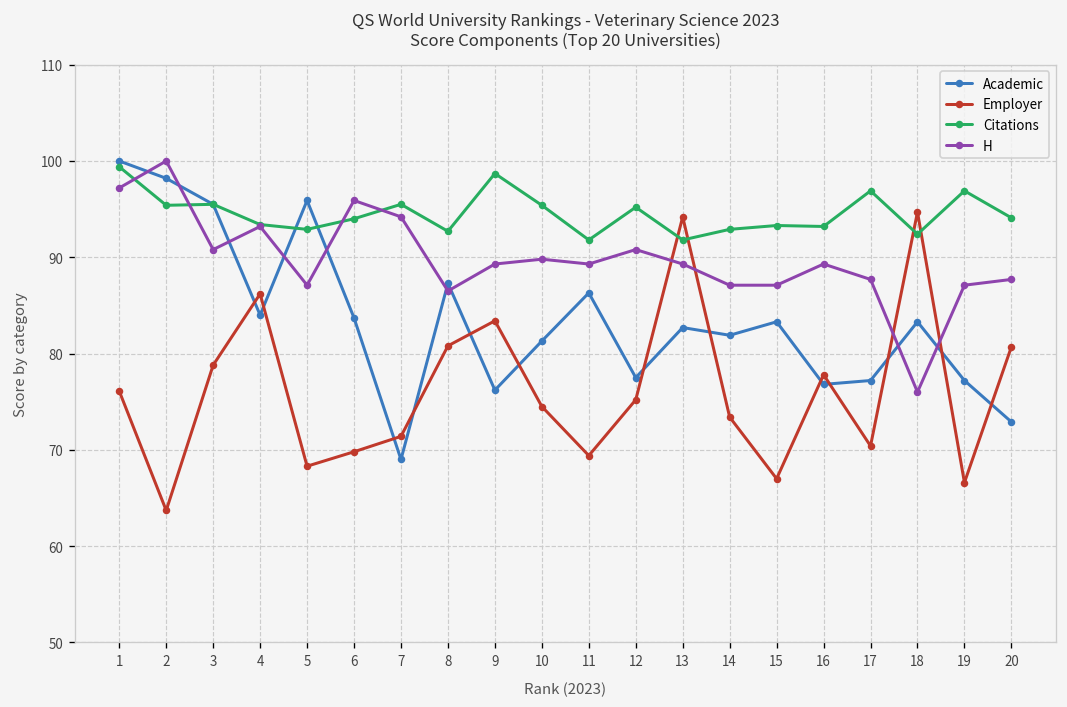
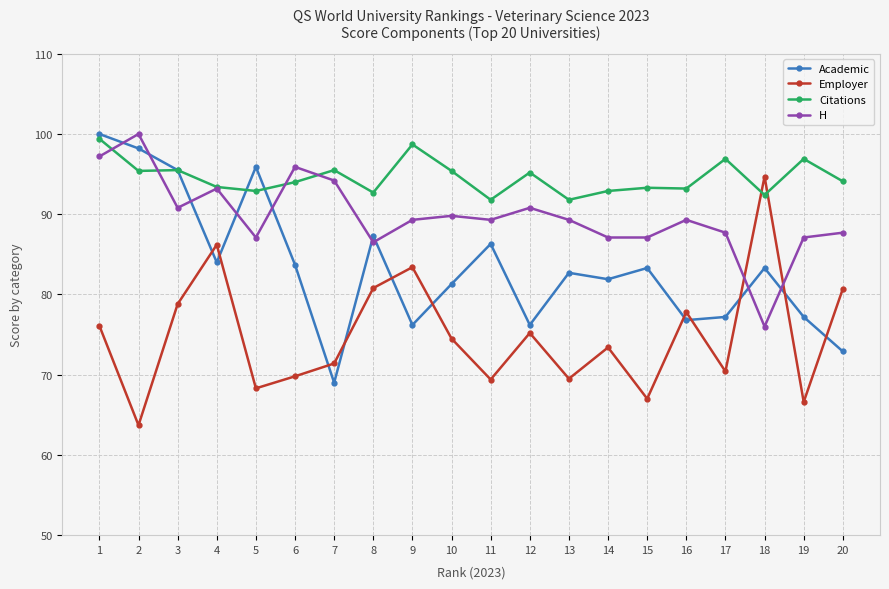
  {
    "Academic": {
      "1": 100,
      "2": 98,
      "4": 84,
      "5": 96,
      "6": 84,
      "7": 69,
      "8": 87,
      "9": 76,
      "10": 81,
      "11": 86,
-     "12": 78,
+     "12": 76,
      "13": 83,
      "14": 82,
      "15": 83,
      "16": 77,
      "17": 77,
      "18": 83,
      "19": 77,
      "20": 73
    },
    "Employer": {
      "1": 76,
      "2": 64,
      "3": 79,
      "4": 86,
      "5": 68,
      "6": 70,
      "7": 71,
      "8": 81,
      "9": 83,
      "10": 75,
      "11": 69,
      "12": 75,
-     "13": 94,
+     "13": 70,
      "14": 73,
      "15": 67,
      "16": 78,
      "17": 70,
      "18": 95,
      "19": 67,
      "20": 81
    },
    "Citations": {
      "1": 99,
      "2": 95,
      "5": 93,
      "6": 94,
      "7": 96,
      "8": 93,
      "9": 99,
      "10": 95,
      "11": 92,
      "12": 95,
      "13": 92,
      "14": 93,
      "15": 93,
      "16": 93,
      "17": 97,
      "18": 92,
      "19": 97,
      "20": 94
    },
    "H": {
      "1": 97,
      "2": 100,
      "3": 91,
      "5": 87,
      "6": 96,
      "7": 94,
      "8": 87,
      "9": 89,
      "10": 90,
      "11": 89,
      "12": 91,
      "13": 89,
      "14": 87,
      "15": 87,
      "16": 89,
      "17": 88,
      "18": 76,
      "19": 87,
      "20": 88
    }
  }
